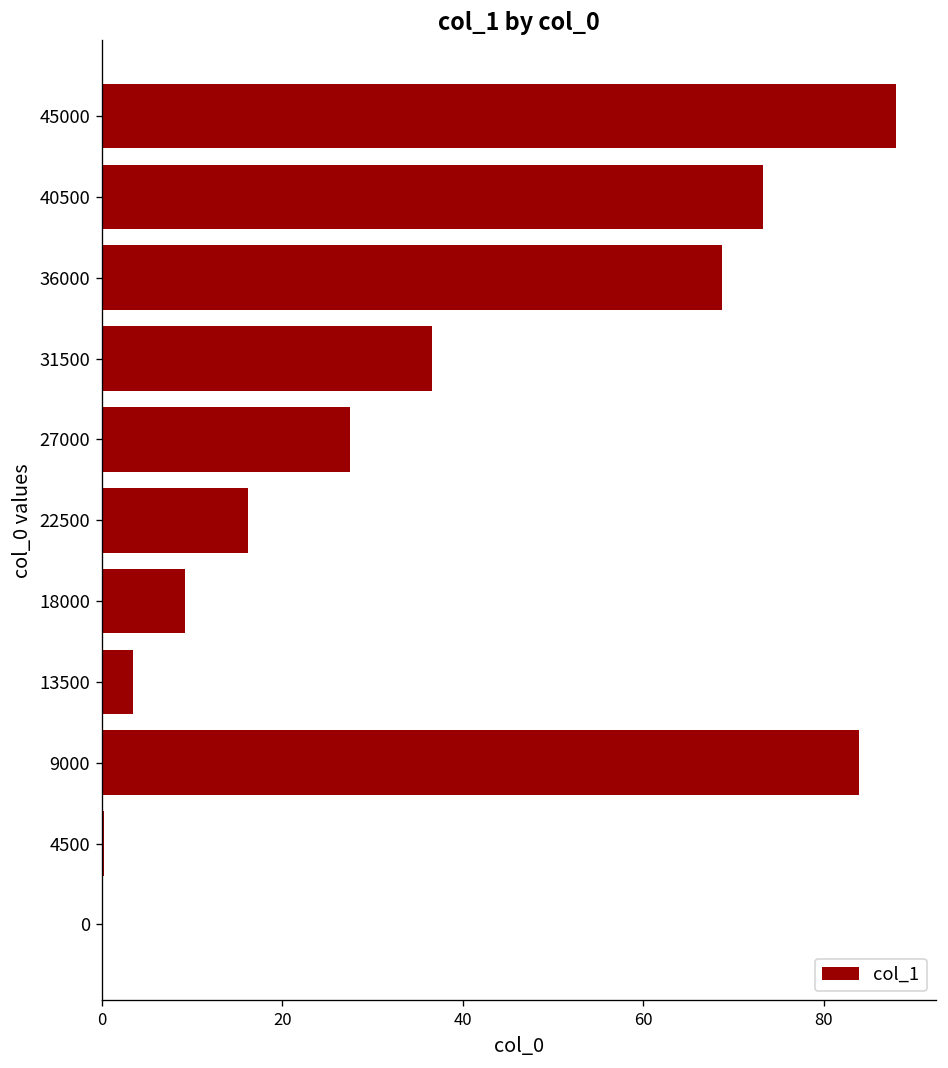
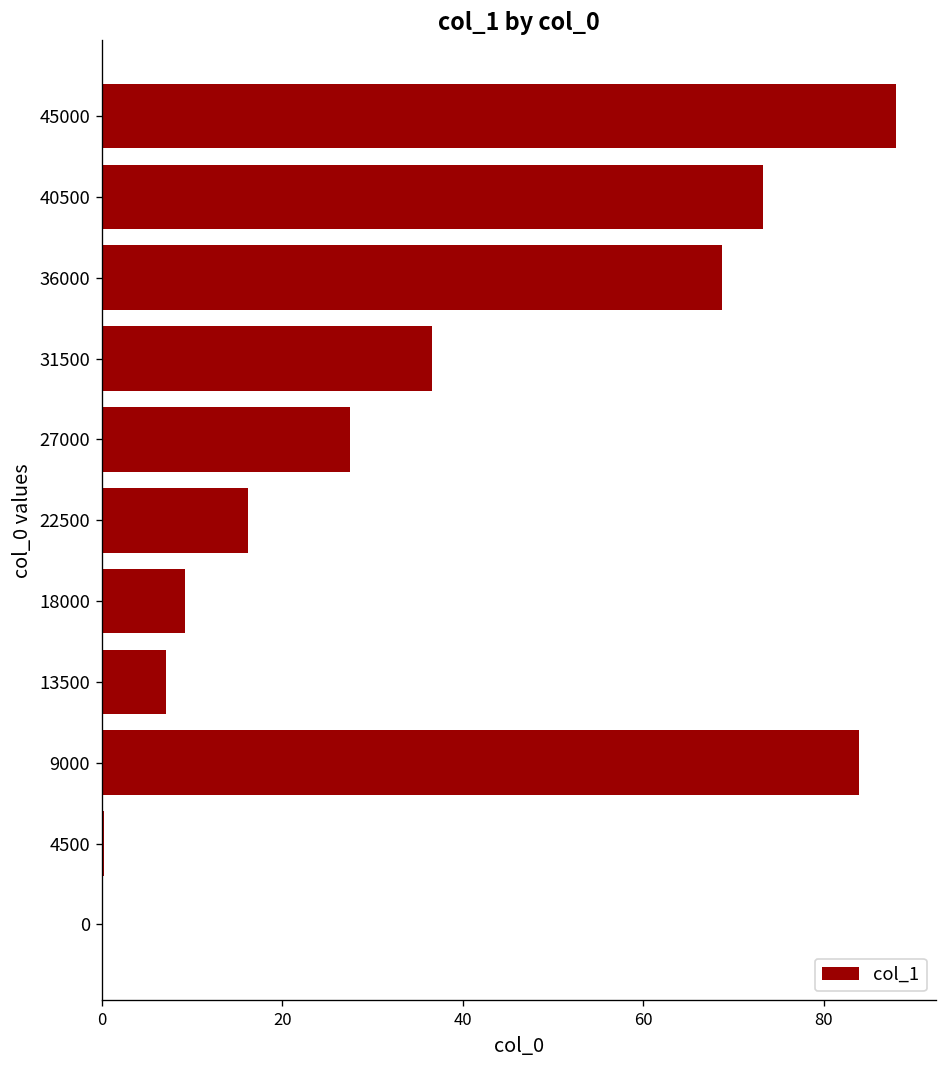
  {
    "45000": 88,
    "40500": 73,
    "36000": 69,
    "31500": 37,
    "27000": 27,
    "22500": 16,
    "18000": 9,
-   "13500": 3,
+   "13500": 7,
    "9000": 84,
    "0": 0
  }
